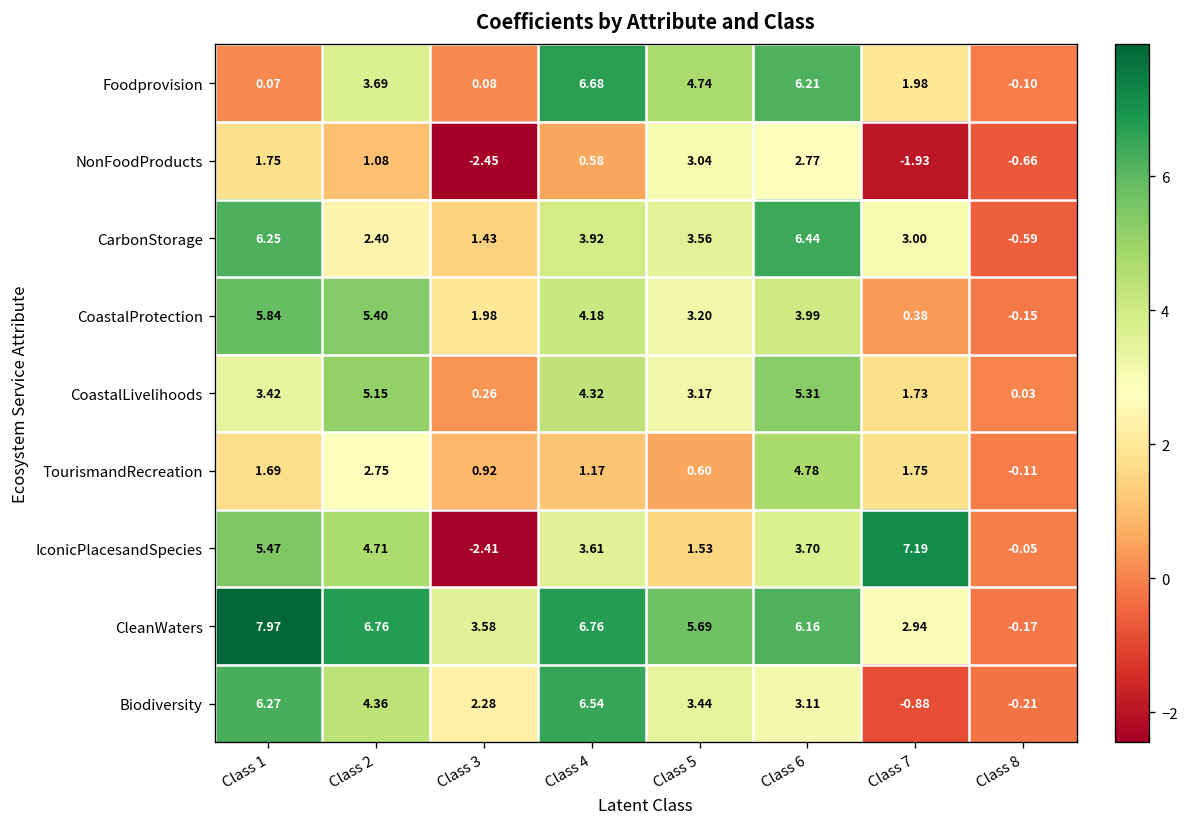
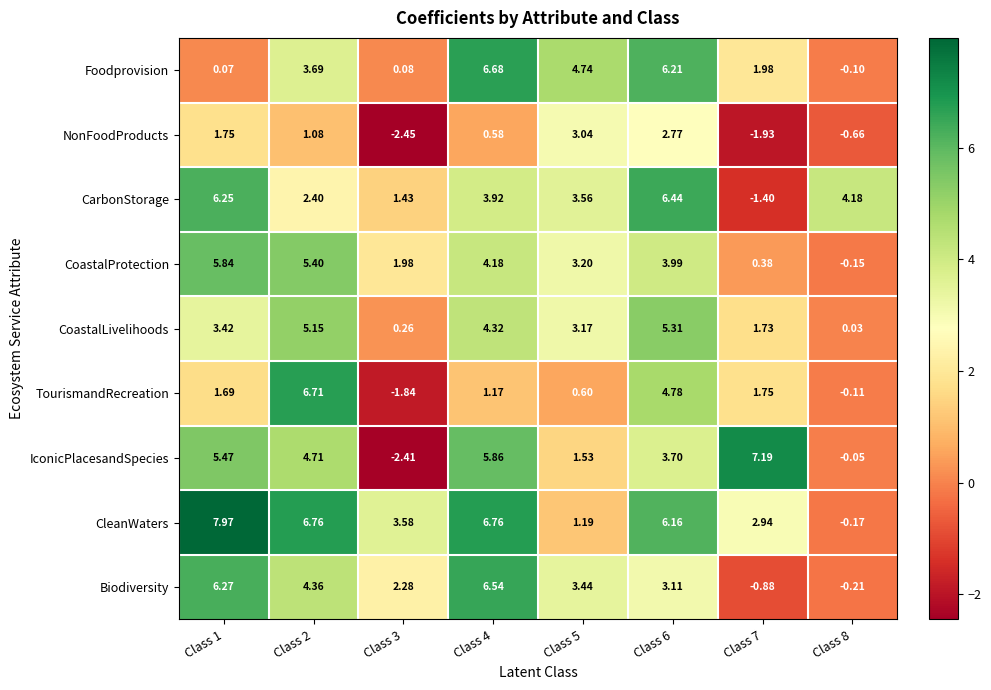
  {
    "Foodprovision": {
      "Class 1": 0.07,
      "Class 2": 3.69,
      "Class 3": 0.08,
      "Class 4": 6.68,
      "Class 5": 4.74,
      "Class 6": 6.21,
      "Class 7": 1.98,
      "Class 8": -0.10
    },
    "NonFoodProducts": {
      "Class 1": 1.75,
      "Class 2": 1.08,
      "Class 3": -2.45,
      "Class 4": 0.58,
      "Class 5": 3.04,
      "Class 6": 2.77,
      "Class 7": -1.93,
      "Class 8": -0.66
    },
    "CarbonStorage": {
      "Class 1": 6.25,
      "Class 2": 2.40,
      "Class 3": 1.43,
      "Class 4": 3.92,
      "Class 5": 3.56,
      "Class 6": 6.44,
-     "Class 7": 3.00,
-     "Class 8": -0.59
+     "Class 7": -1.40,
+     "Class 8": 4.18
    },
    "CoastalProtection": {
      "Class 1": 5.84,
      "Class 2": 5.40,
      "Class 3": 1.98,
      "Class 4": 4.18,
      "Class 5": 3.20,
      "Class 6": 3.99,
      "Class 7": 0.38,
      "Class 8": -0.15
    },
    "CoastalLivelihoods": {
      "Class 1": 3.42,
      "Class 2": 5.15,
      "Class 3": 0.26,
      "Class 4": 4.32,
      "Class 5": 3.17,
      "Class 6": 5.31,
      "Class 7": 1.73,
      "Class 8": 0.03
    },
    "TourismandRecreation": {
      "Class 1": 1.69,
-     "Class 2": 2.75,
-     "Class 3": 0.92,
+     "Class 2": 6.71,
+     "Class 3": -1.84,
      "Class 4": 1.17,
      "Class 5": 0.60,
      "Class 6": 4.78,
      "Class 7": 1.75,
      "Class 8": -0.11
    },
    "IconicPlacesandSpecies": {
      "Class 1": 5.47,
      "Class 2": 4.71,
      "Class 3": -2.41,
-     "Class 4": 3.61,
+     "Class 4": 5.86,
      "Class 5": 1.53,
      "Class 6": 3.70,
      "Class 7": 7.19,
      "Class 8": -0.05
    },
    "CleanWaters": {
      "Class 1": 7.97,
      "Class 2": 6.76,
      "Class 3": 3.58,
      "Class 4": 6.76,
-     "Class 5": 5.69,
+     "Class 5": 1.19,
      "Class 6": 6.16,
      "Class 7": 2.94,
      "Class 8": -0.17
    },
    "Biodiversity": {
      "Class 1": 6.27,
      "Class 2": 4.36,
      "Class 3": 2.28,
      "Class 4": 6.54,
      "Class 5": 3.44,
      "Class 6": 3.11,
      "Class 7": -0.88,
      "Class 8": -0.21
    }
  }
